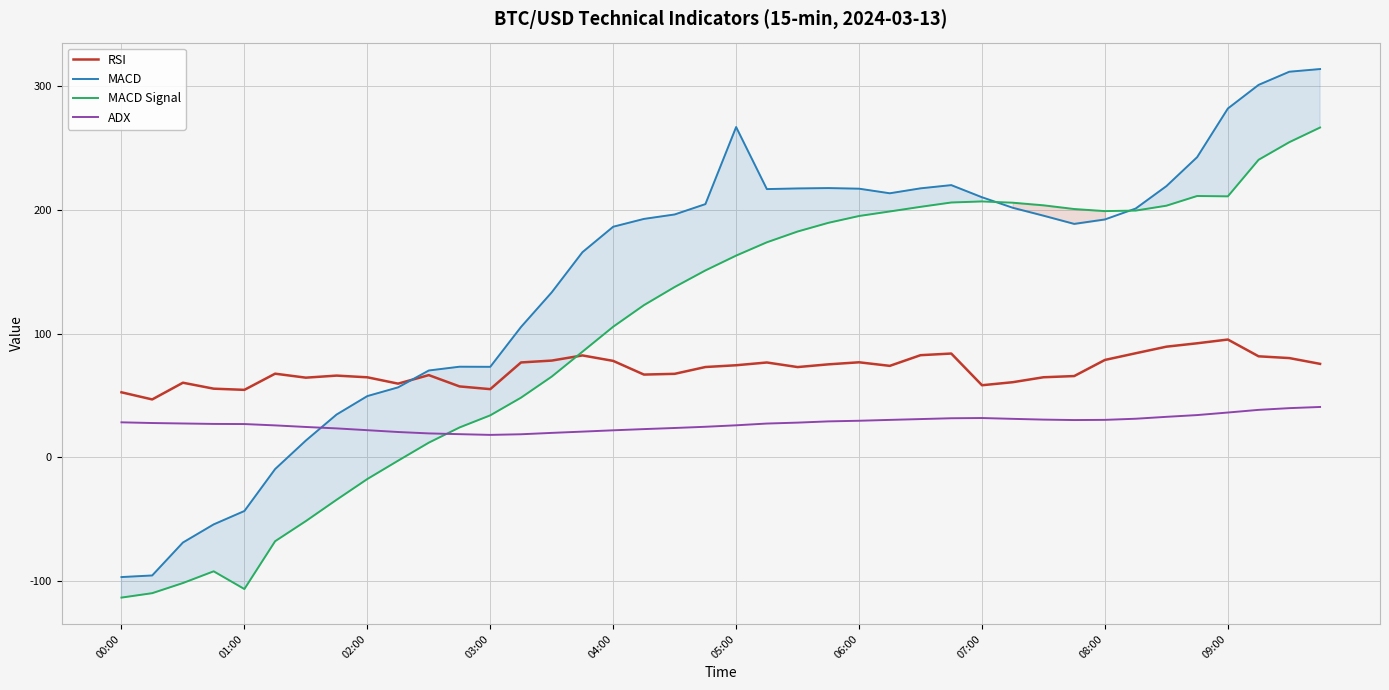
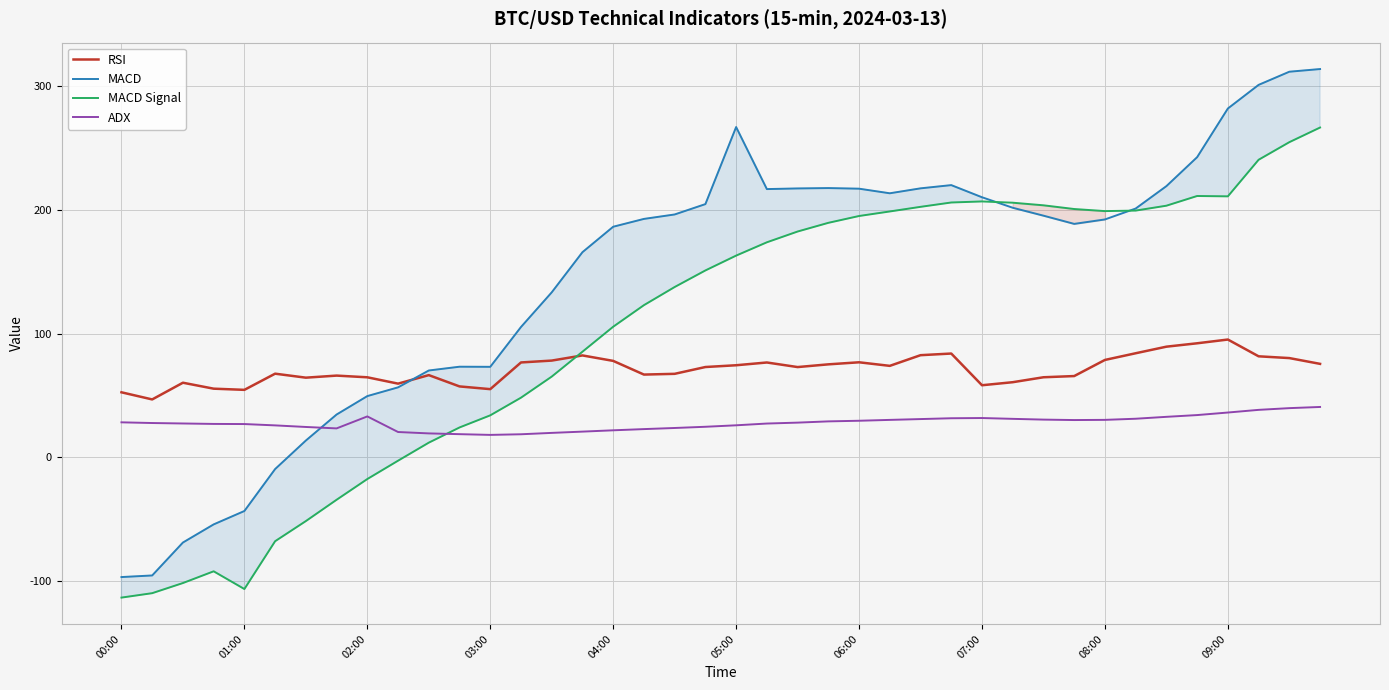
  {
    "MACD": {
      "00:00": -97,
      "01:00": -43,
      "02:00": 50,
      "03:00": 73,
      "04:00": 186,
      "05:00": 267,
      "06:00": 217,
      "07:00": 210,
      "08:00": 192,
      "09:00": 282
    },
    "MACD Signal": {
      "00:00": -113,
      "01:00": -106,
      "02:00": -17,
      "03:00": 34,
      "04:00": 106,
      "05:00": 163,
      "06:00": 195,
      "07:00": 207,
      "09:00": 211
    },
    "ADX": {
      "00:00": 28,
      "01:00": 27,
-     "02:00": 22,
+     "02:00": 33,
      "03:00": 18,
      "04:00": 22,
      "05:00": 26,
      "06:00": 30,
      "07:00": 32,
      "08:00": 30,
      "09:00": 36
    }
  }
